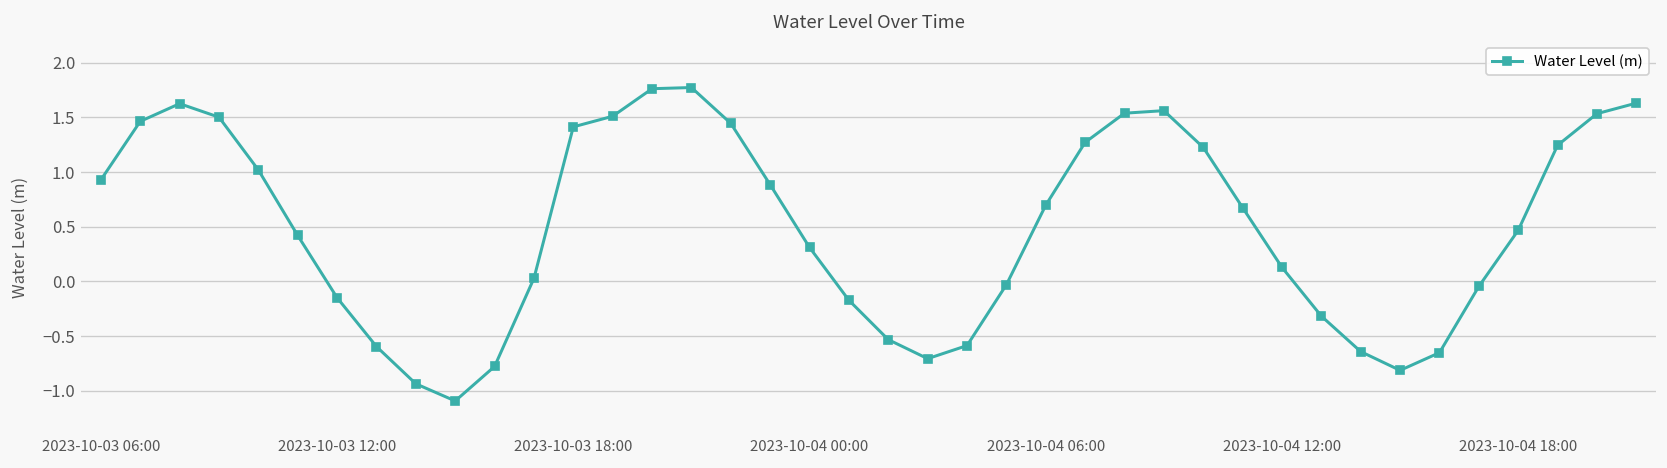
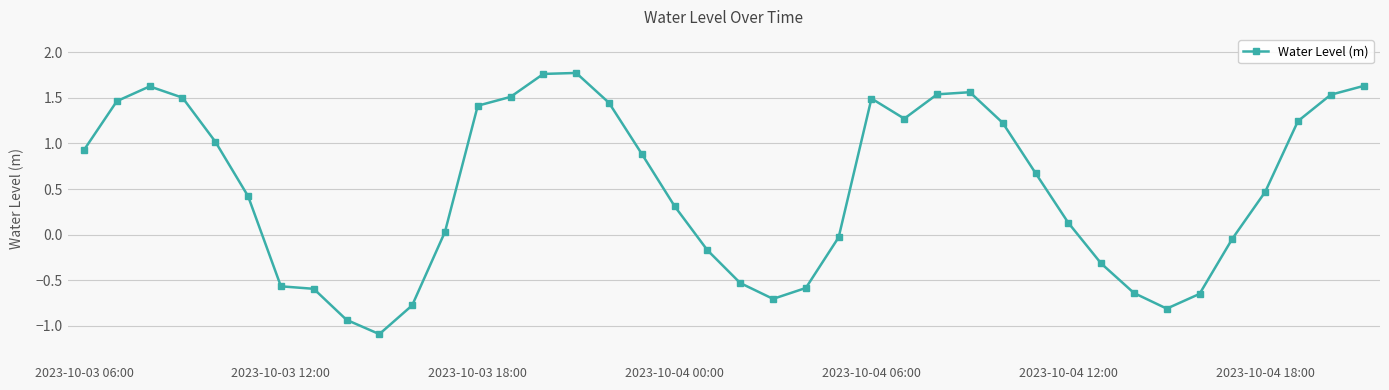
  {
    "2023-10-03 06:00": 0.9,
-   "2023-10-03 12:00": -0.1,
+   "2023-10-03 12:00": -0.6,
    "2023-10-03 18:00": 1.4,
    "2023-10-04 00:00": 0.3,
-   "2023-10-04 06:00": 0.7,
+   "2023-10-04 06:00": 1.5,
    "2023-10-04 12:00": 0.1,
    "2023-10-04 18:00": 0.5
  }
